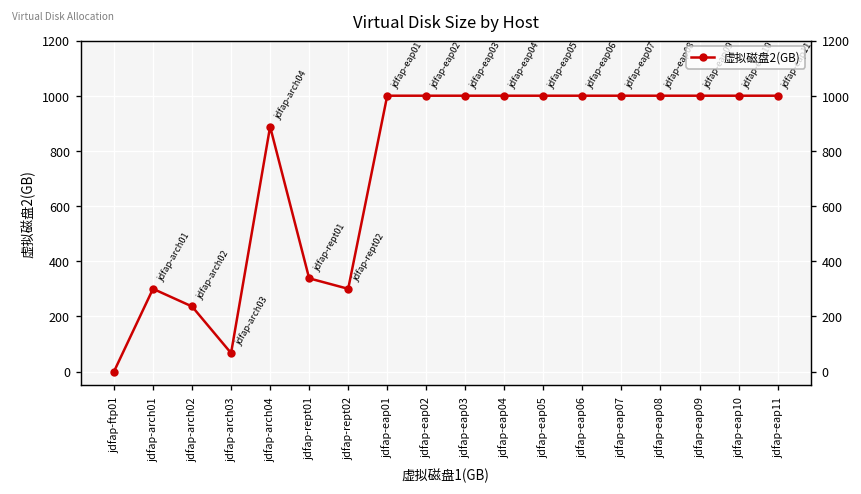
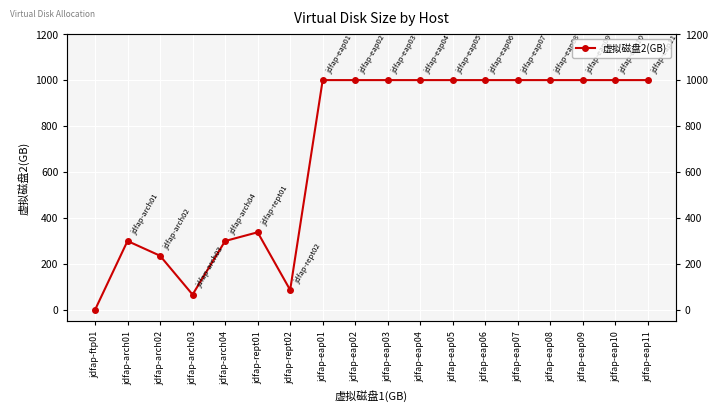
  {
    "jdfap-ftp01": 0,
    "jdfap-arch01": 300,
    "jdfap-arch02": 240,
    "jdfap-arch03": 70,
-   "jdfap-arch04": 890,
+   "jdfap-arch04": 300,
    "jdfap-rept01": 340,
-   "jdfap-rept02": 300,
+   "jdfap-rept02": 90,
    "jdfap-eap01": 1000,
    "jdfap-eap02": 1000,
    "jdfap-eap03": 1000,
    "jdfap-eap04": 1000,
    "jdfap-eap05": 1000,
    "jdfap-eap06": 1000,
    "jdfap-eap07": 1000,
    "jdfap-eap08": 1000,
    "jdfap-eap09": 1000,
    "jdfap-eap10": 1000,
    "jdfap-eap11": 1000
  }
